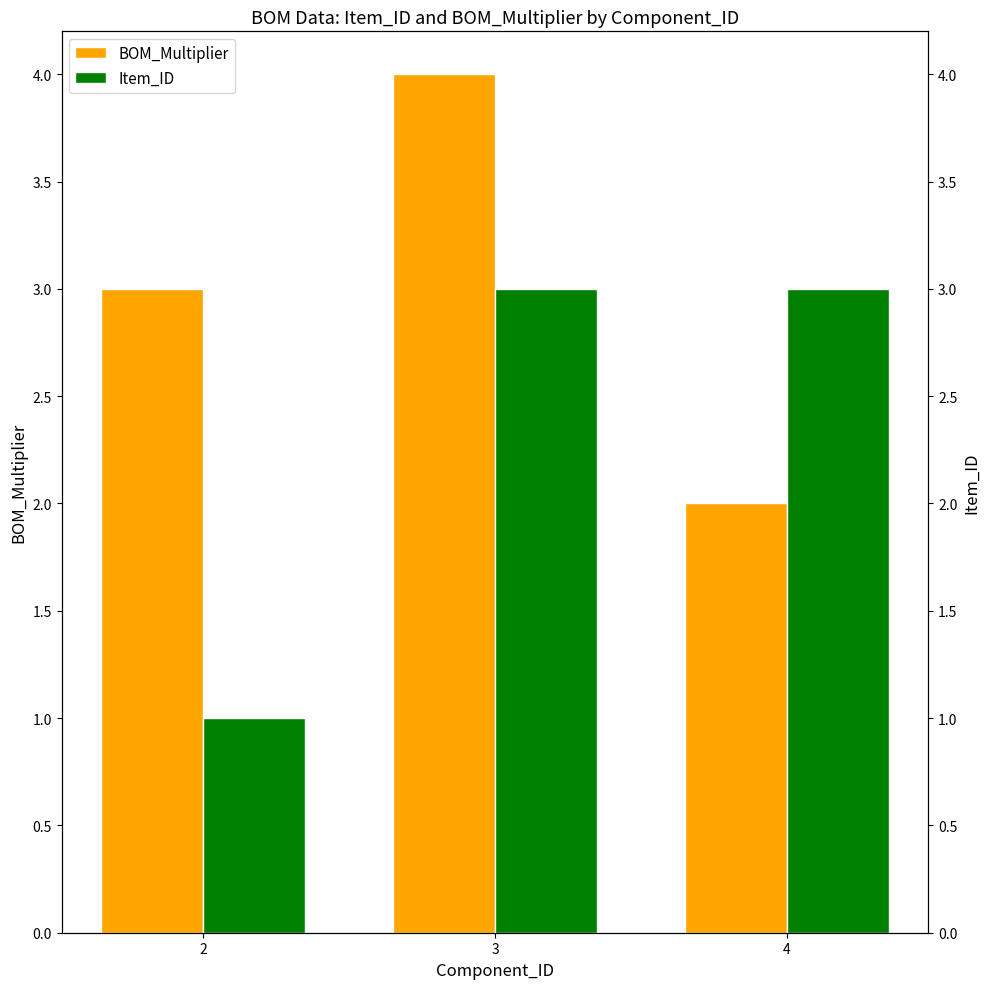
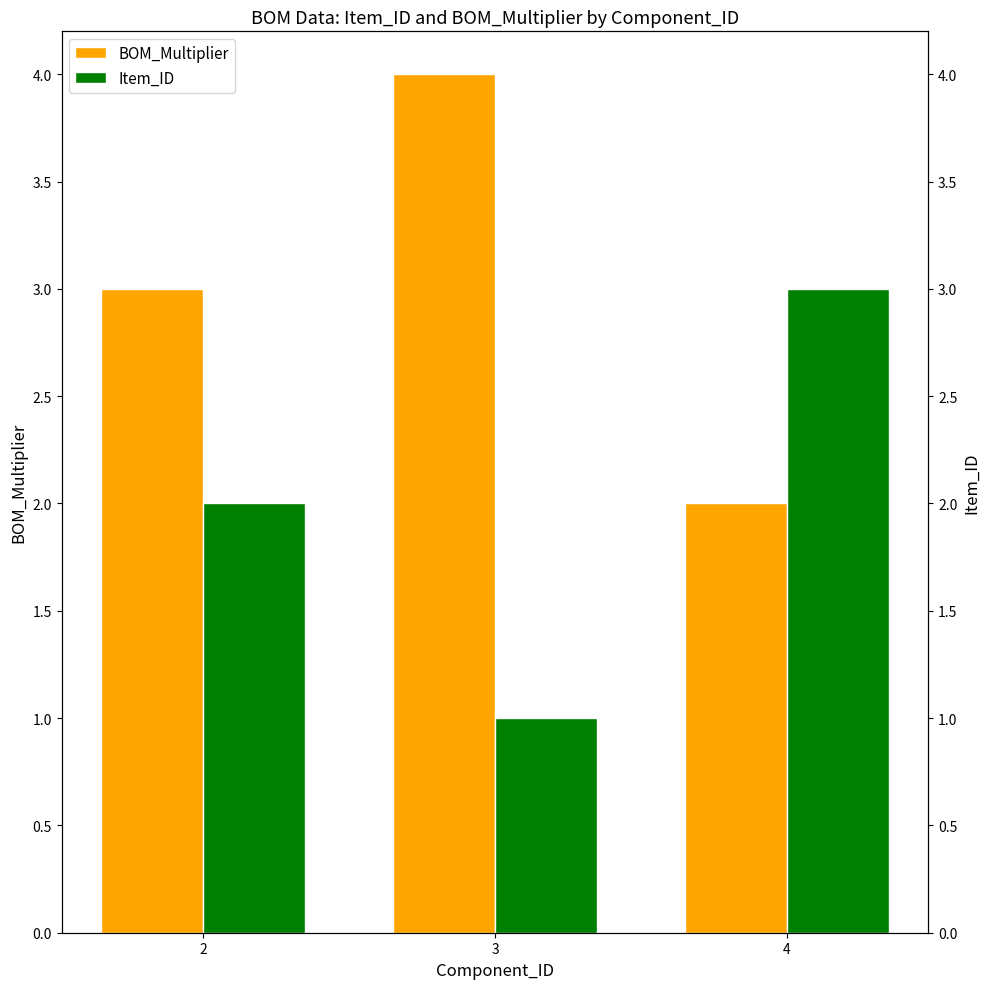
  {
    "BOM_Multiplier": {
      "2": 3,
      "3": 4,
      "4": 2
    },
    "Item_ID": {
-     "2": 1,
-     "3": 3,
+     "2": 2,
+     "3": 1,
      "4": 3
    }
  }
